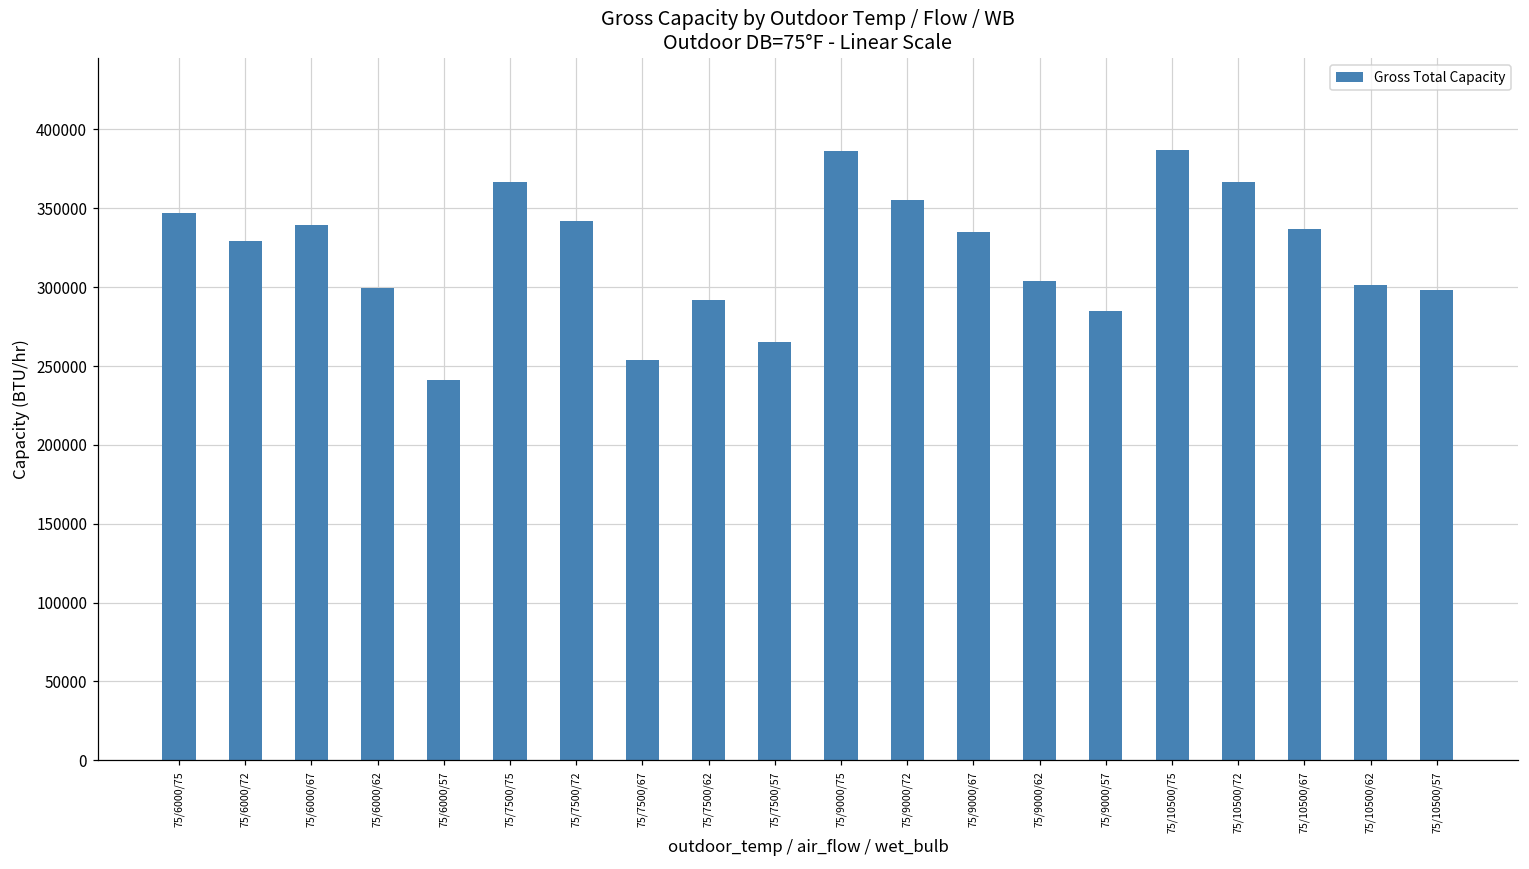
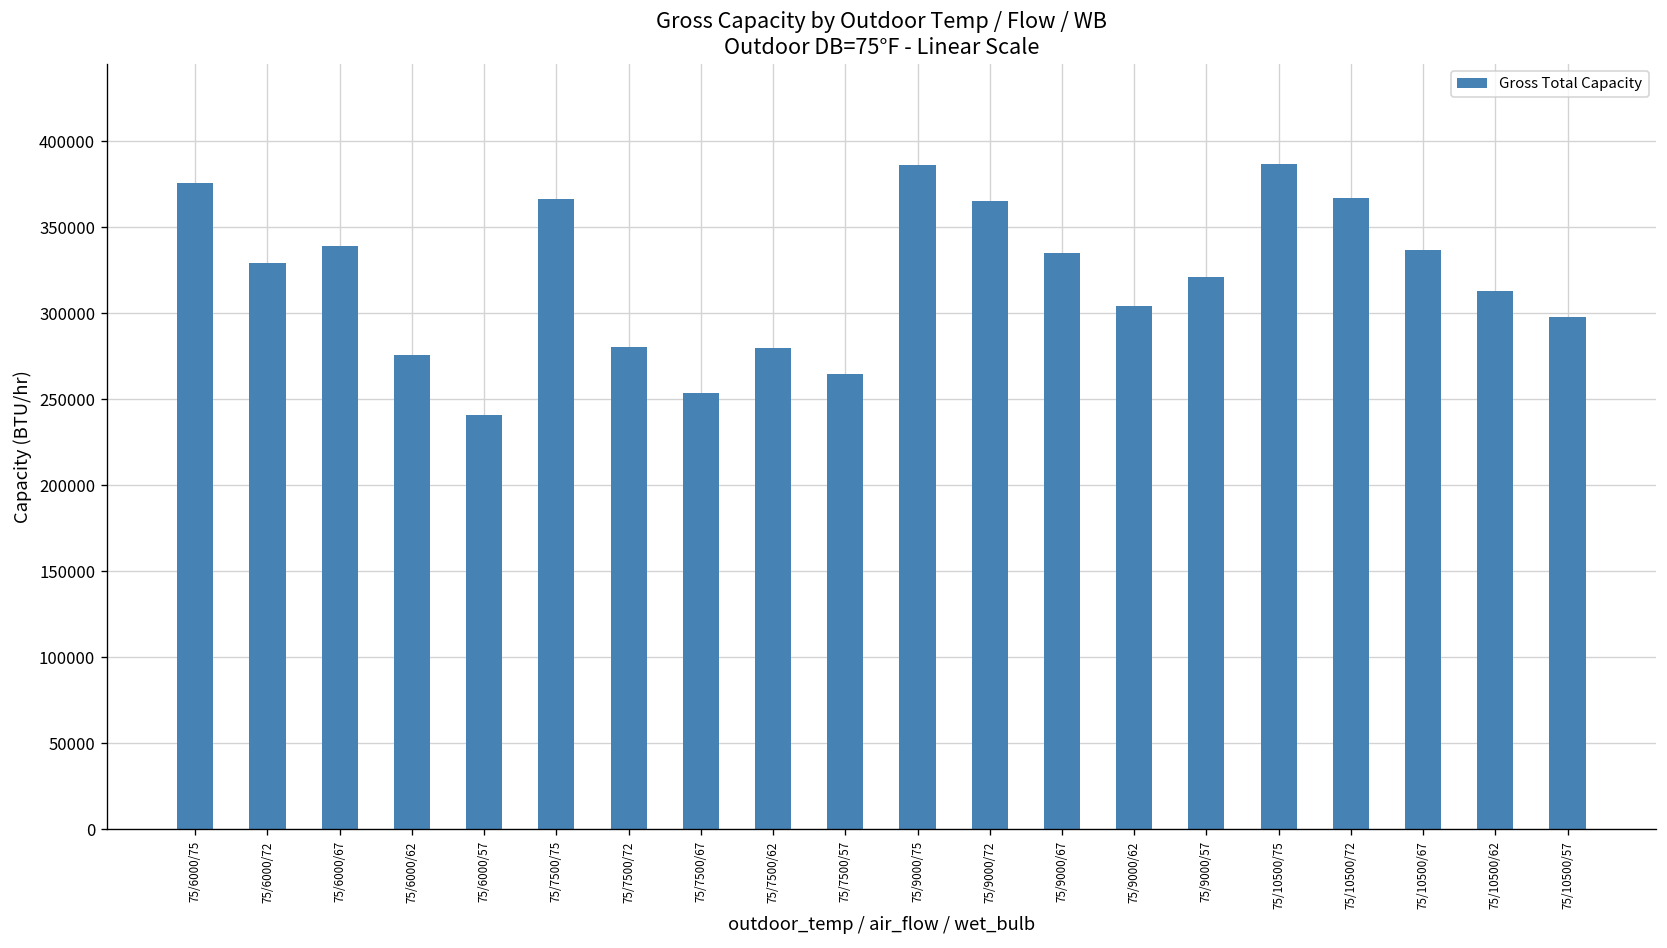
  {
-   "75/6000/75": 347000,
+   "75/6000/75": 375000,
    "75/6000/72": 329000,
    "75/6000/67": 339000,
-   "75/6000/62": 300000,
+   "75/6000/62": 276000,
    "75/6000/57": 241000,
    "75/7500/75": 367000,
-   "75/7500/72": 342000,
+   "75/7500/72": 280000,
    "75/7500/67": 254000,
-   "75/7500/62": 292000,
+   "75/7500/62": 280000,
    "75/7500/57": 265000,
    "75/9000/75": 386000,
-   "75/9000/72": 355000,
+   "75/9000/72": 366000,
    "75/9000/67": 335000,
    "75/9000/62": 304000,
-   "75/9000/57": 285000,
+   "75/9000/57": 321000,
    "75/10500/75": 387000,
    "75/10500/72": 367000,
    "75/10500/67": 337000,
-   "75/10500/62": 301000,
+   "75/10500/62": 313000,
    "75/10500/57": 298000
  }
